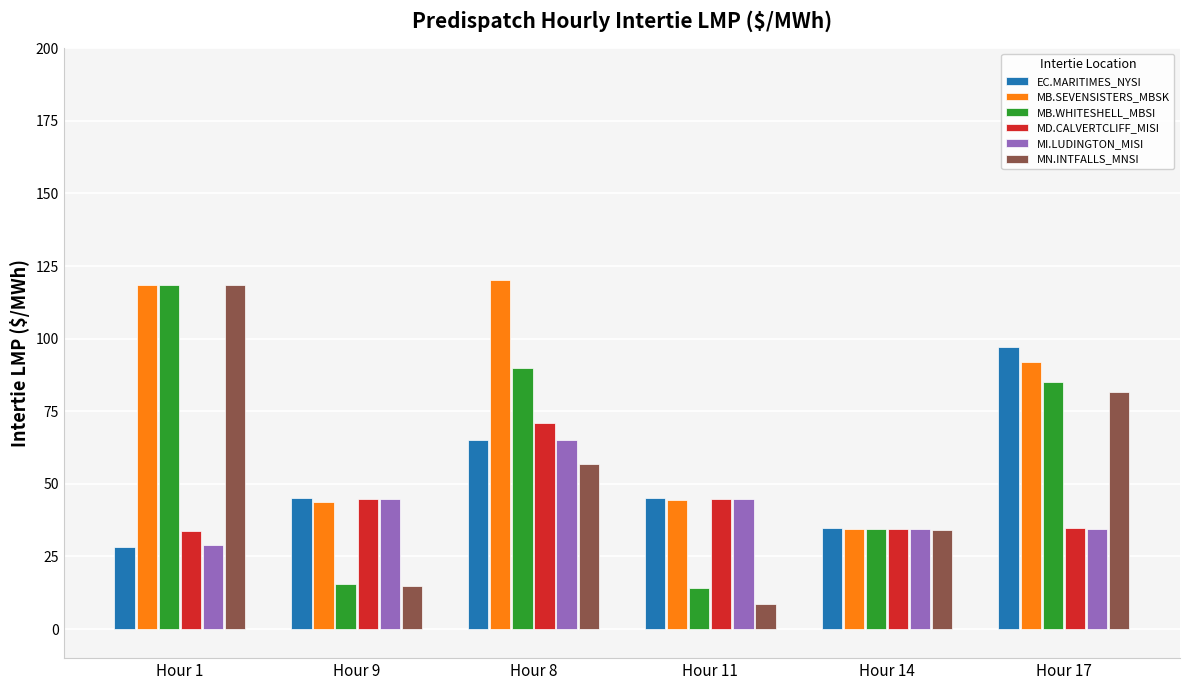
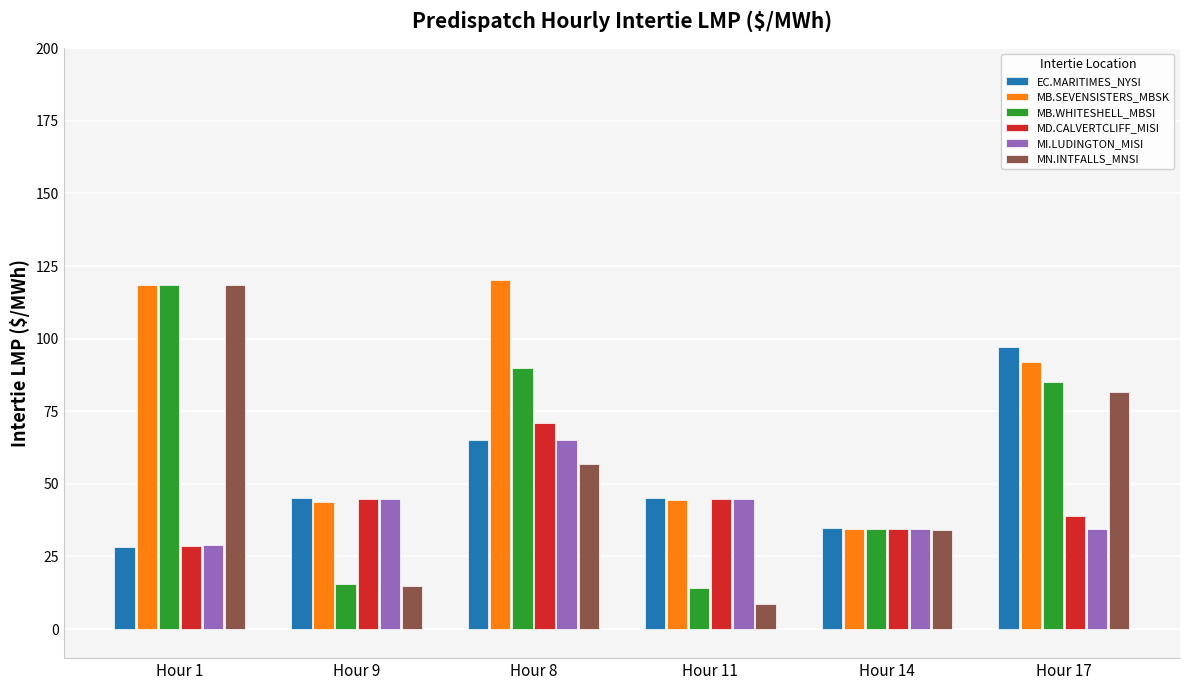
  {
    "EC.MARITIMES_NYSI": {
      "Hour 1": 28,
      "Hour 9": 45,
      "Hour 8": 65,
      "Hour 11": 45,
      "Hour 14": 35,
      "Hour 17": 97
    },
    "MB.SEVENSISTERS_MBSK": {
      "Hour 1": 119,
      "Hour 9": 44,
      "Hour 8": 120,
      "Hour 11": 45,
      "Hour 14": 34,
      "Hour 17": 92
    },
    "MB.WHITESHELL_MBSI": {
      "Hour 1": 119,
      "Hour 9": 15,
      "Hour 8": 90,
      "Hour 11": 14,
      "Hour 14": 34,
      "Hour 17": 85
    },
    "MD.CALVERTCLIFF_MISI": {
-     "Hour 1": 34,
+     "Hour 1": 29,
      "Hour 9": 45,
      "Hour 8": 71,
      "Hour 11": 45,
      "Hour 14": 35,
-     "Hour 17": 35
+     "Hour 17": 39
    },
    "MI.LUDINGTON_MISI": {
      "Hour 1": 29,
      "Hour 9": 45,
      "Hour 8": 65,
      "Hour 11": 45,
      "Hour 14": 34,
      "Hour 17": 34
    },
    "MN.INTFALLS_MNSI": {
      "Hour 1": 119,
      "Hour 9": 15,
      "Hour 8": 57,
      "Hour 11": 9,
      "Hour 14": 34,
      "Hour 17": 82
    }
  }
